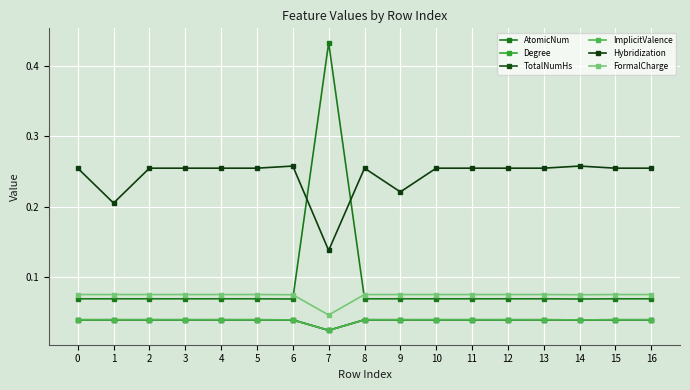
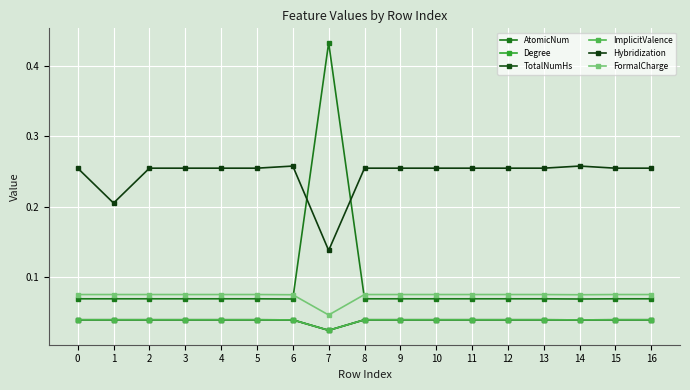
  {
    "AtomicNum": {
      "0": 0.07,
      "1": 0.07,
      "2": 0.07,
      "3": 0.07,
      "4": 0.07,
      "5": 0.07,
      "6": 0.07,
      "7": 0.43,
      "8": 0.07,
      "9": 0.07,
      "10": 0.07,
      "11": 0.07,
      "12": 0.07,
      "13": 0.07,
      "14": 0.07,
      "15": 0.07,
      "16": 0.07
    },
    "Hybridization": {
      "0": 0.25,
      "1": 0.20,
      "2": 0.25,
      "3": 0.25,
      "4": 0.25,
      "5": 0.25,
      "6": 0.26,
      "7": 0.14,
      "8": 0.25,
-     "9": 0.22,
+     "9": 0.25,
      "10": 0.25,
      "11": 0.25,
      "12": 0.25,
      "13": 0.25,
      "14": 0.26,
      "15": 0.25,
      "16": 0.25
    }
  }
